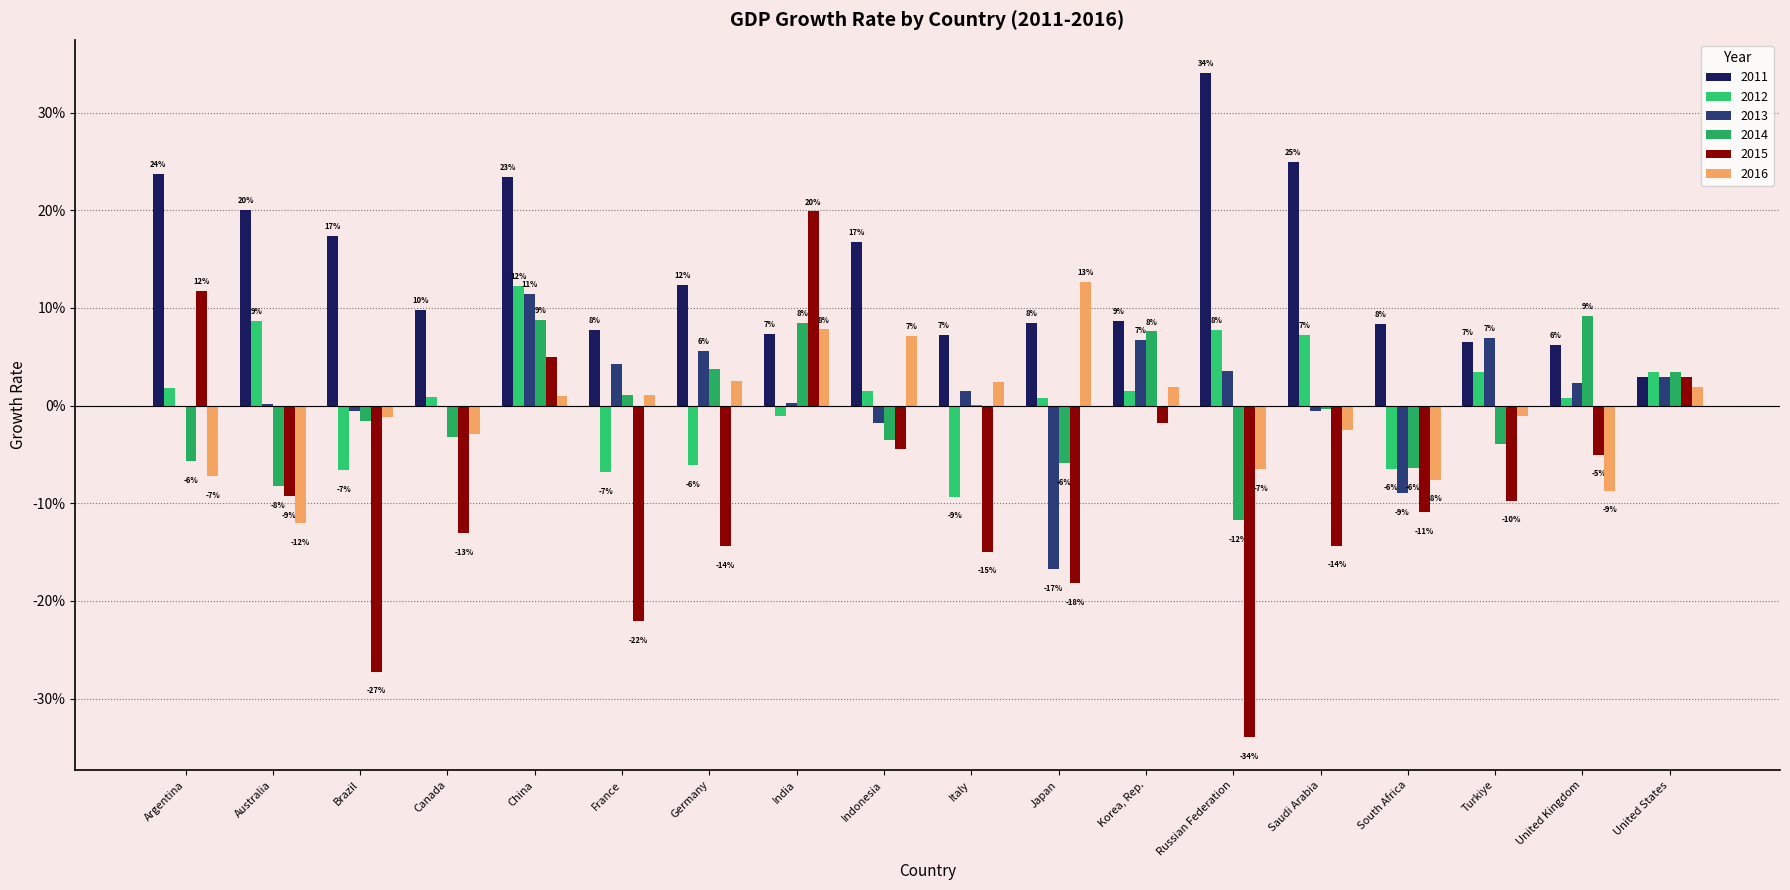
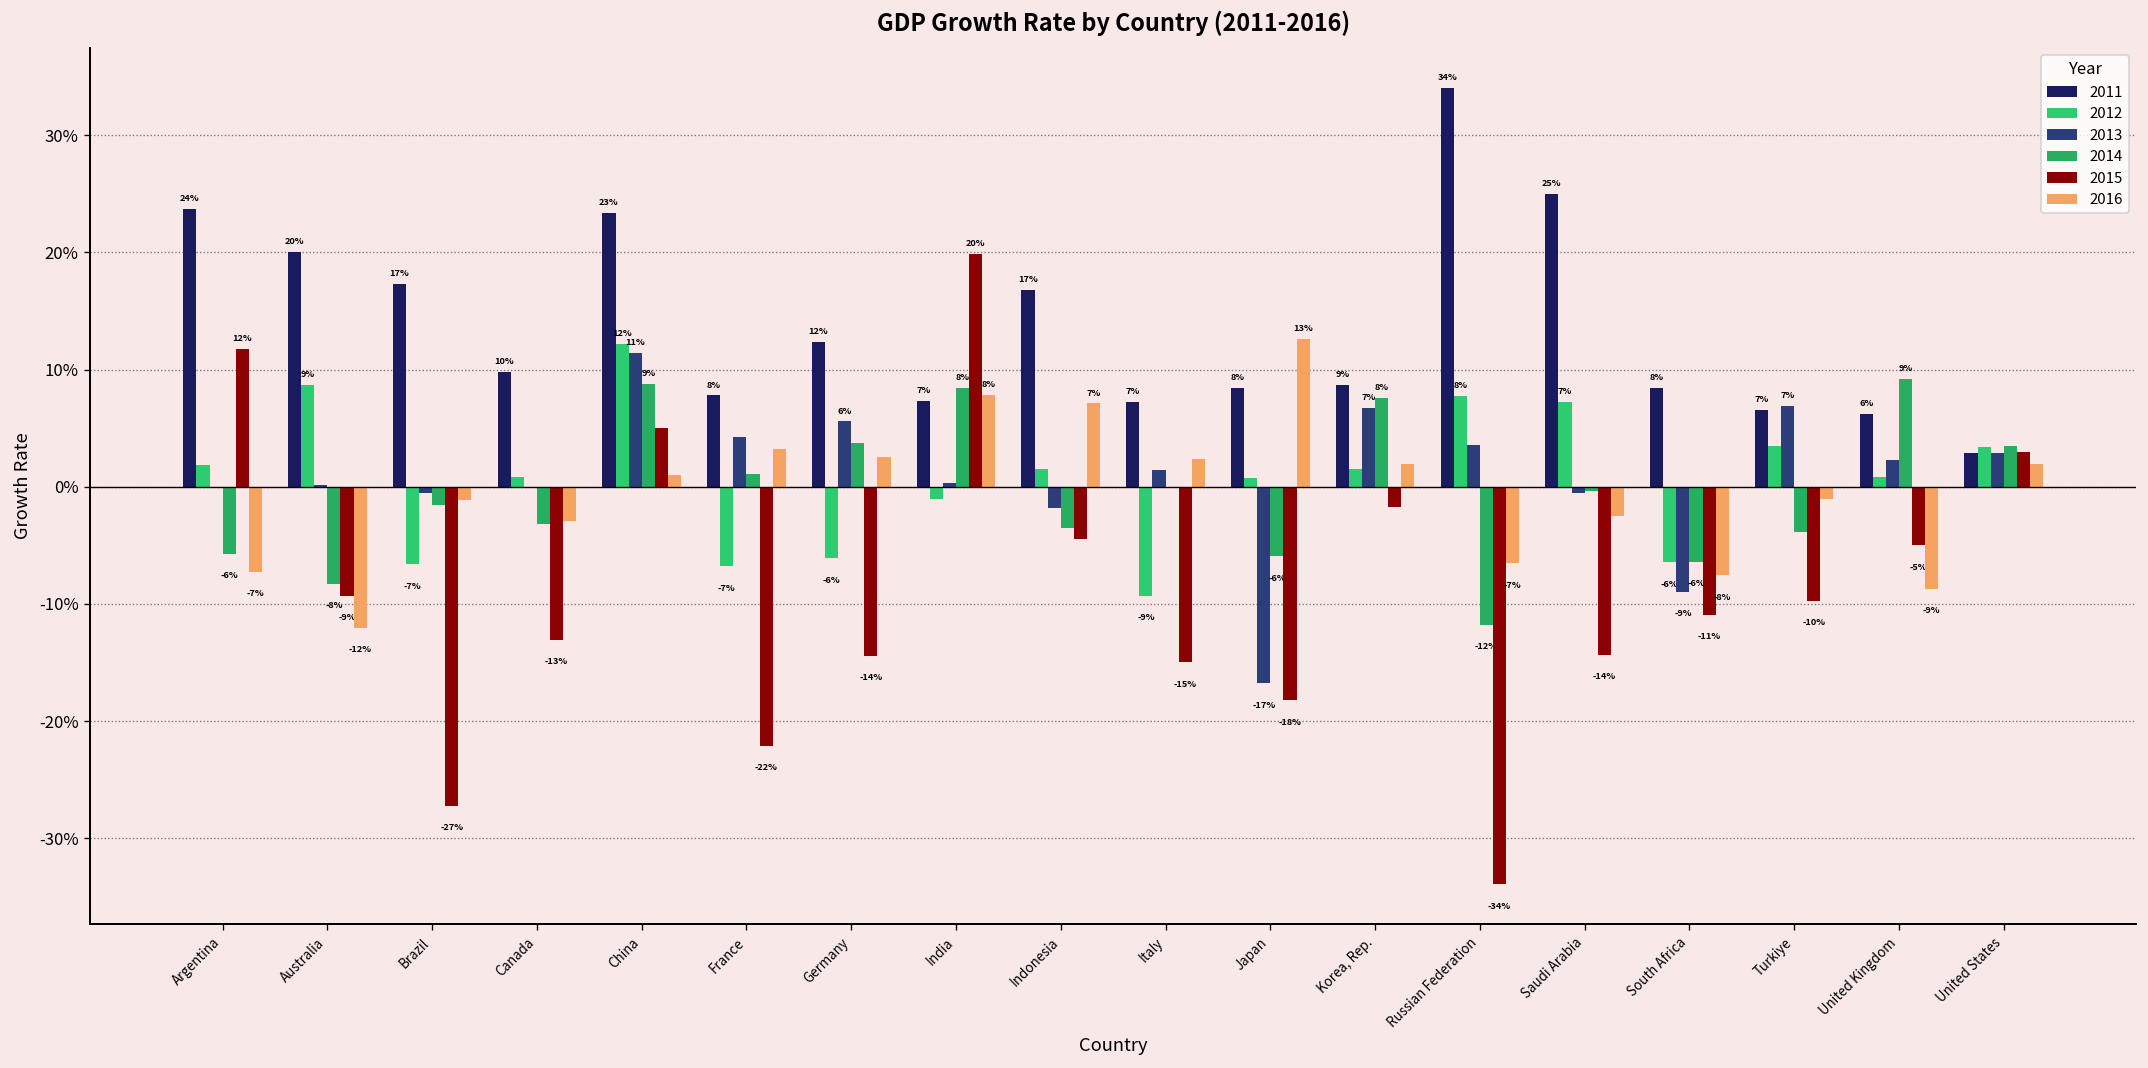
  {
    "2015": {
      "Argentina": "12%",
      "Australia": "-9%",
      "Brazil": "-27%",
      "Canada": "-13%",
      "France": "-22%",
      "Germany": "-14%",
      "India": "20%",
      "Italy": "-15%",
      "Japan": "-18%",
      "Russian Federation": "-34%",
      "Saudi Arabia": "-14%",
      "South Africa": "-11%",
      "Turkiye": "-10%",
      "United Kingdom": "-5%"
    },
    "2016": {
      "Brazil": "-1%",
      "Canada": "-3%",
      "China": "1%",
-     "France": "1%",
+     "France": "3%",
      "Germany": "3%",
      "Italy": "2%",
      "Korea, Rep.": "2%",
      "Saudi Arabia": "-3%",
      "Turkiye": "-1%",
      "United States": "2%"
    }
  }
